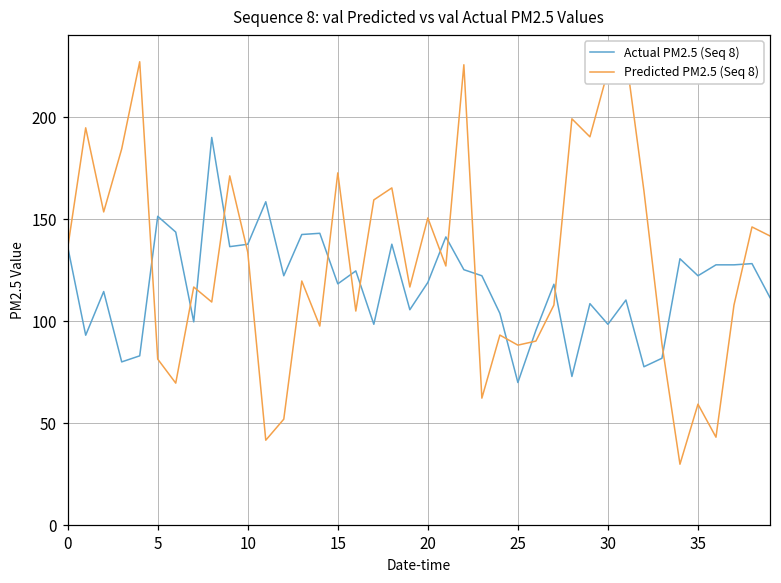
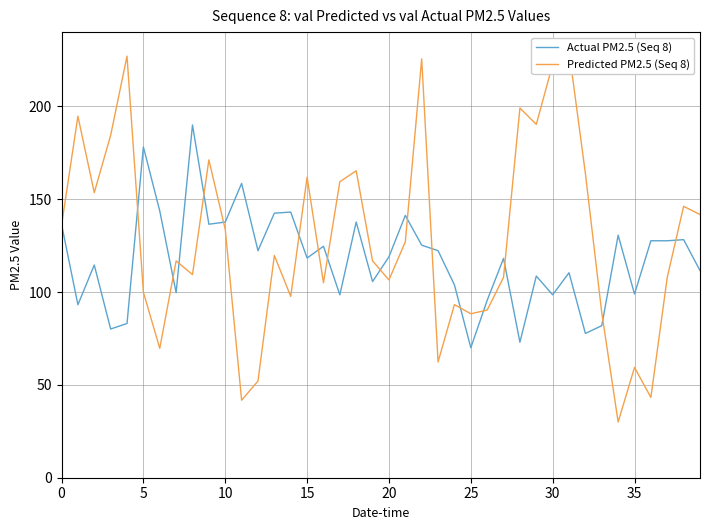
  {
    "Actual PM2.5 (Seq 8)": {
-     "5": 151,
+     "5": 178,
      "10": 138,
      "15": 118,
      "20": 119,
      "25": 70,
      "30": 99,
-     "35": 122
+     "35": 99
    },
    "Predicted PM2.5 (Seq 8)": {
-     "5": 81,
+     "5": 100,
      "10": 134,
-     "15": 173,
-     "20": 151,
+     "15": 162,
+     "20": 107,
      "25": 88,
      "35": 59
    }
  }
